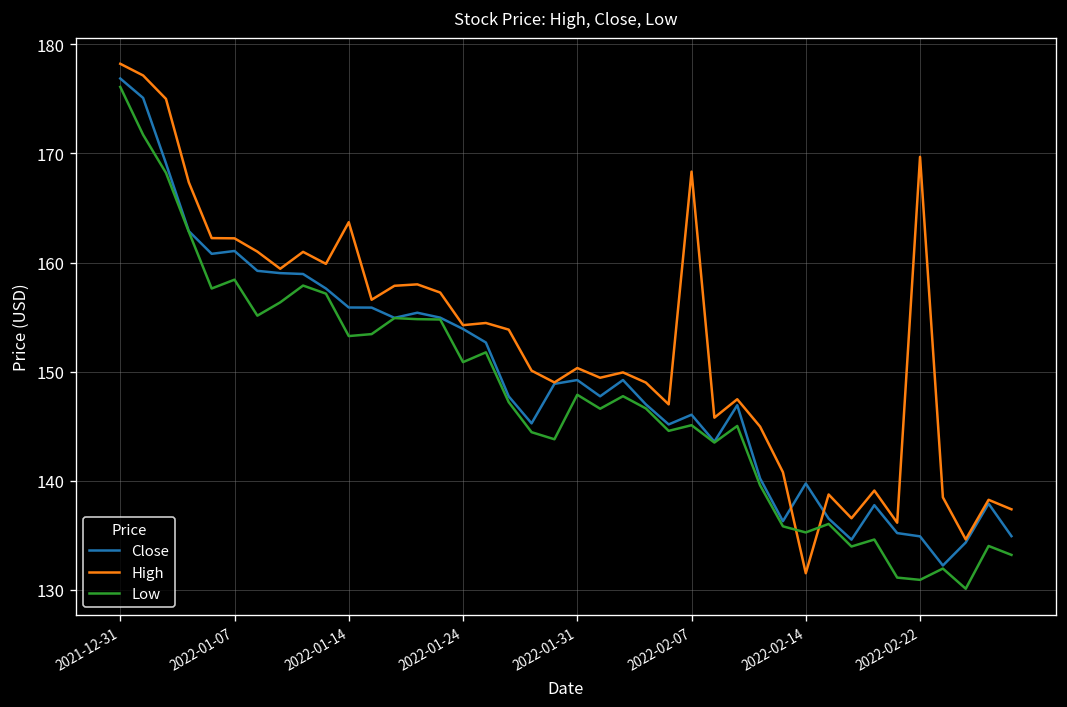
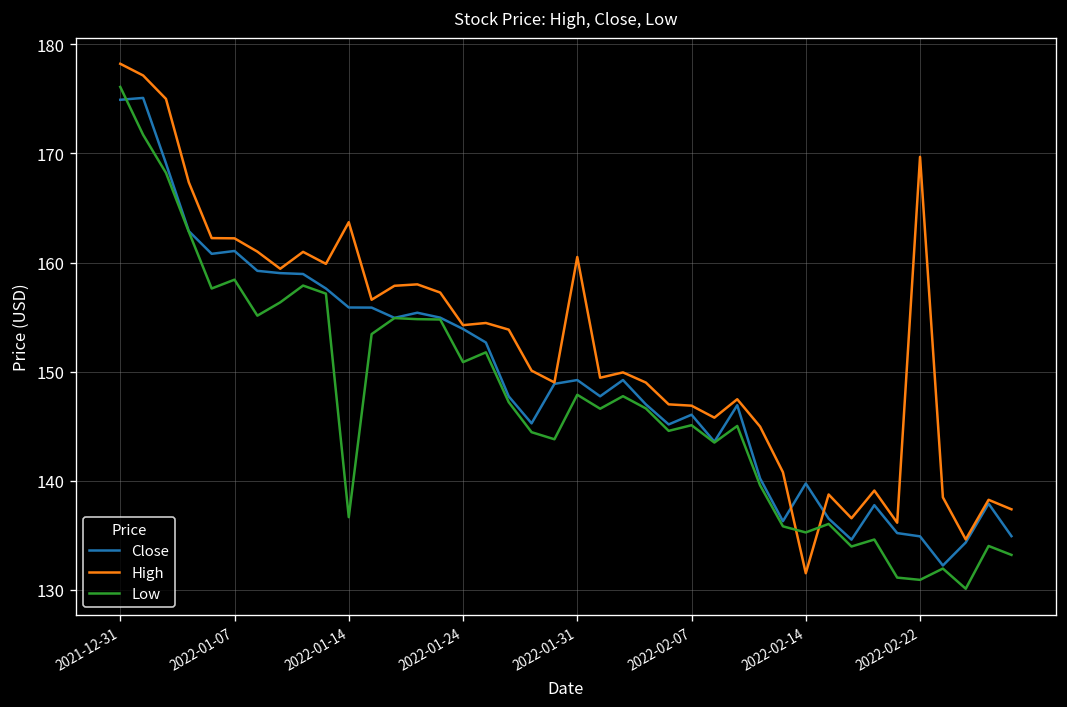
  {
    "Close": {
-     "2021-12-31": 177,
+     "2021-12-31": 175,
      "2022-01-07": 161,
      "2022-01-14": 156,
      "2022-01-24": 154,
      "2022-01-31": 149,
      "2022-02-07": 146,
      "2022-02-14": 140,
      "2022-02-22": 135
    },
    "High": {
      "2021-12-31": 178,
      "2022-01-07": 162,
      "2022-01-14": 164,
      "2022-01-24": 154,
-     "2022-01-31": 150,
-     "2022-02-07": 168,
+     "2022-01-31": 161,
+     "2022-02-07": 147,
      "2022-02-14": 132,
      "2022-02-22": 170
    },
    "Low": {
      "2021-12-31": 176,
      "2022-01-07": 158,
-     "2022-01-14": 153,
+     "2022-01-14": 137,
      "2022-01-24": 151,
      "2022-01-31": 148,
      "2022-02-07": 145,
      "2022-02-14": 135,
      "2022-02-22": 131
    }
  }
